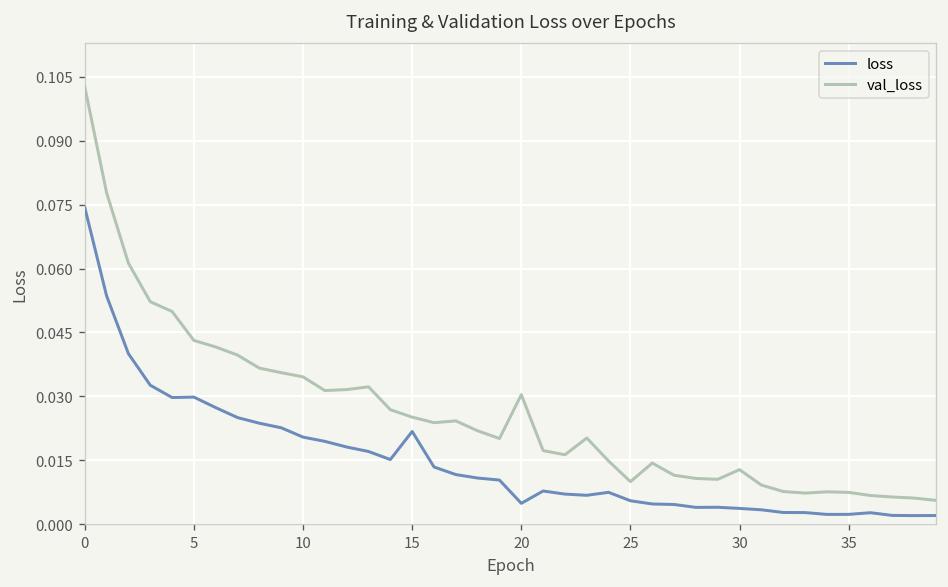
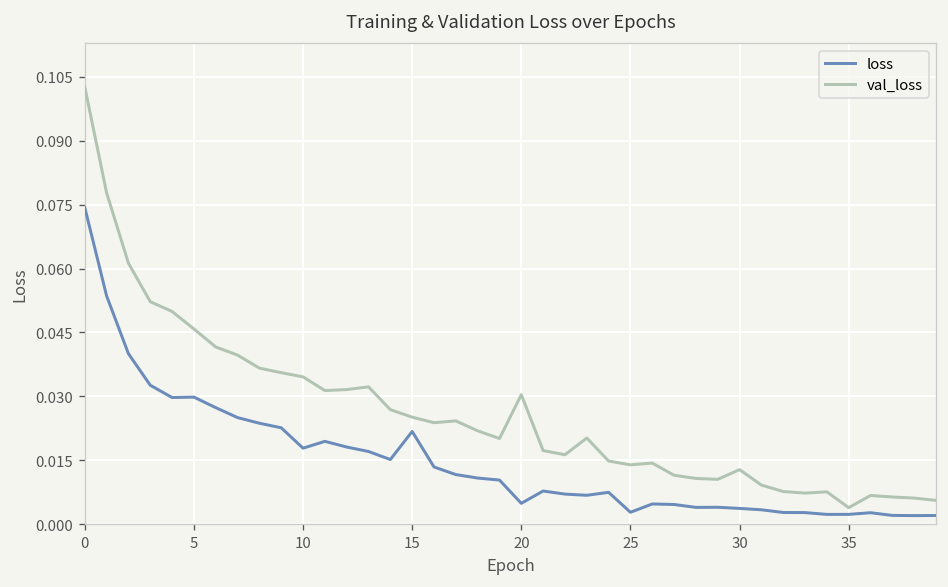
  {
    "loss": {
      "0": 0.074,
      "5": 0.030,
-     "10": 0.020,
+     "10": 0.018,
      "15": 0.022,
      "20": 0.005,
-     "25": 0.006,
+     "25": 0.003,
      "30": 0.004,
      "35": 0.002
    },
    "val_loss": {
      "0": 0.103,
-     "5": 0.043,
+     "5": 0.046,
      "10": 0.035,
      "15": 0.025,
      "20": 0.030,
-     "25": 0.010,
+     "25": 0.014,
      "30": 0.013,
-     "35": 0.007
+     "35": 0.004
    }
  }
